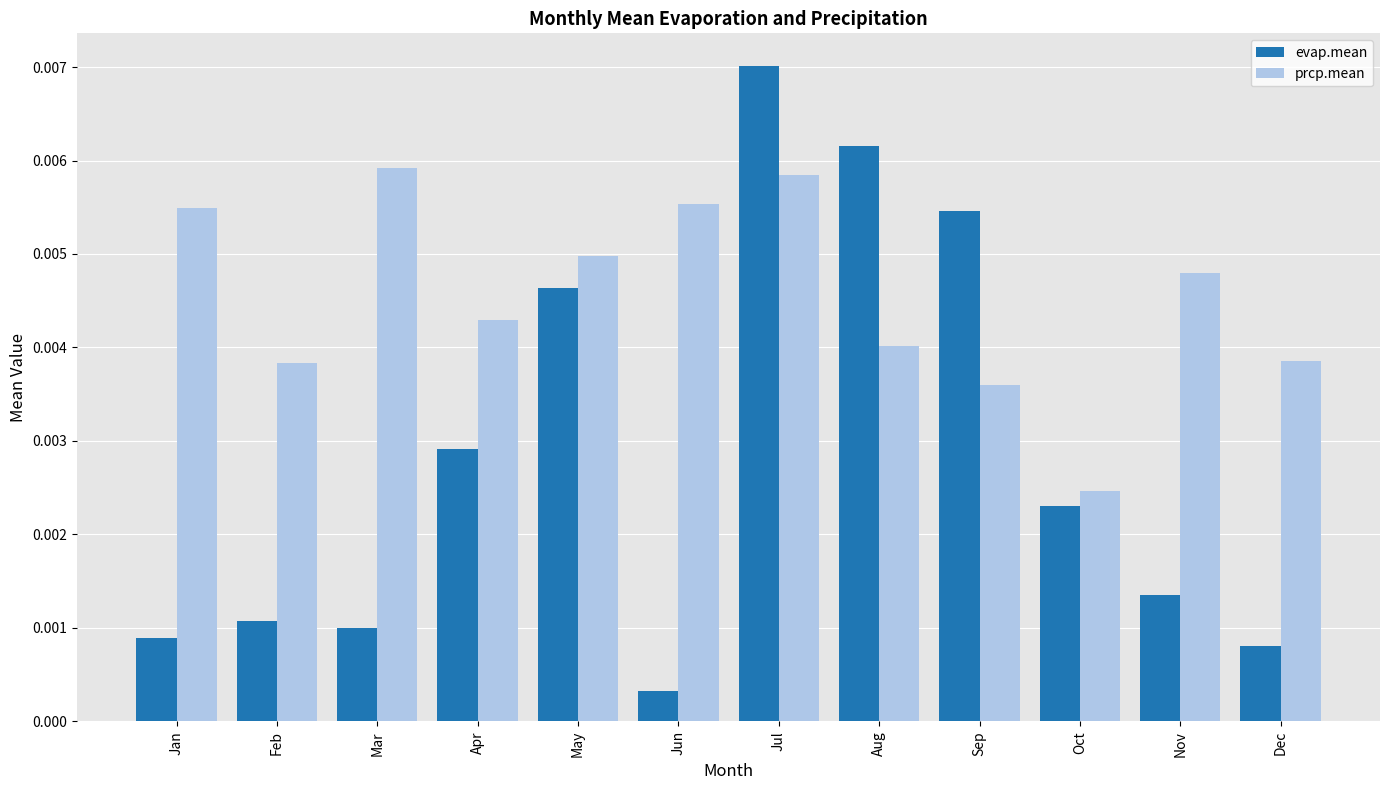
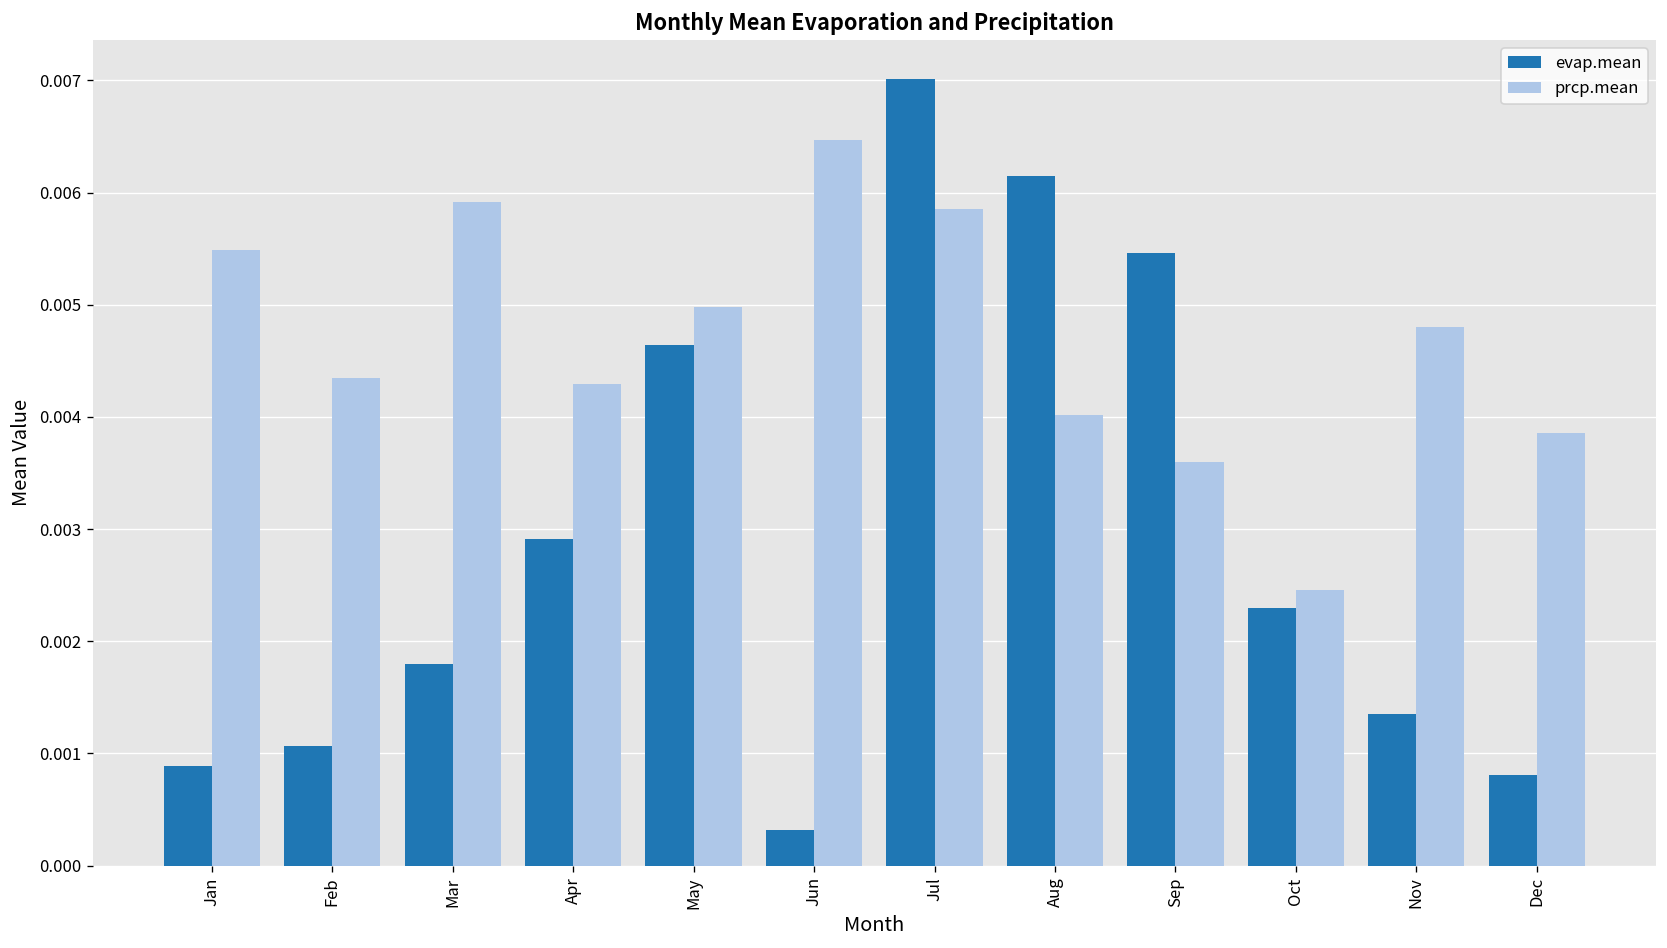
  {
    "evap.mean": {
      "Jan": 0.0009,
      "Feb": 0.0011,
-     "Mar": 0.0010,
+     "Mar": 0.0018,
      "Apr": 0.0029,
      "May": 0.0046,
      "Jun": 0.0003,
      "Jul": 0.0070,
      "Aug": 0.0062,
      "Sep": 0.0055,
      "Oct": 0.0023,
      "Nov": 0.0014,
      "Dec": 0.0008
    },
    "prcp.mean": {
      "Jan": 0.0055,
-     "Feb": 0.0038,
+     "Feb": 0.0044,
      "Mar": 0.0059,
      "Apr": 0.0043,
      "May": 0.0050,
-     "Jun": 0.0055,
+     "Jun": 0.0065,
      "Jul": 0.0059,
      "Aug": 0.0040,
      "Sep": 0.0036,
      "Oct": 0.0025,
      "Nov": 0.0048,
      "Dec": 0.0039
    }
  }
